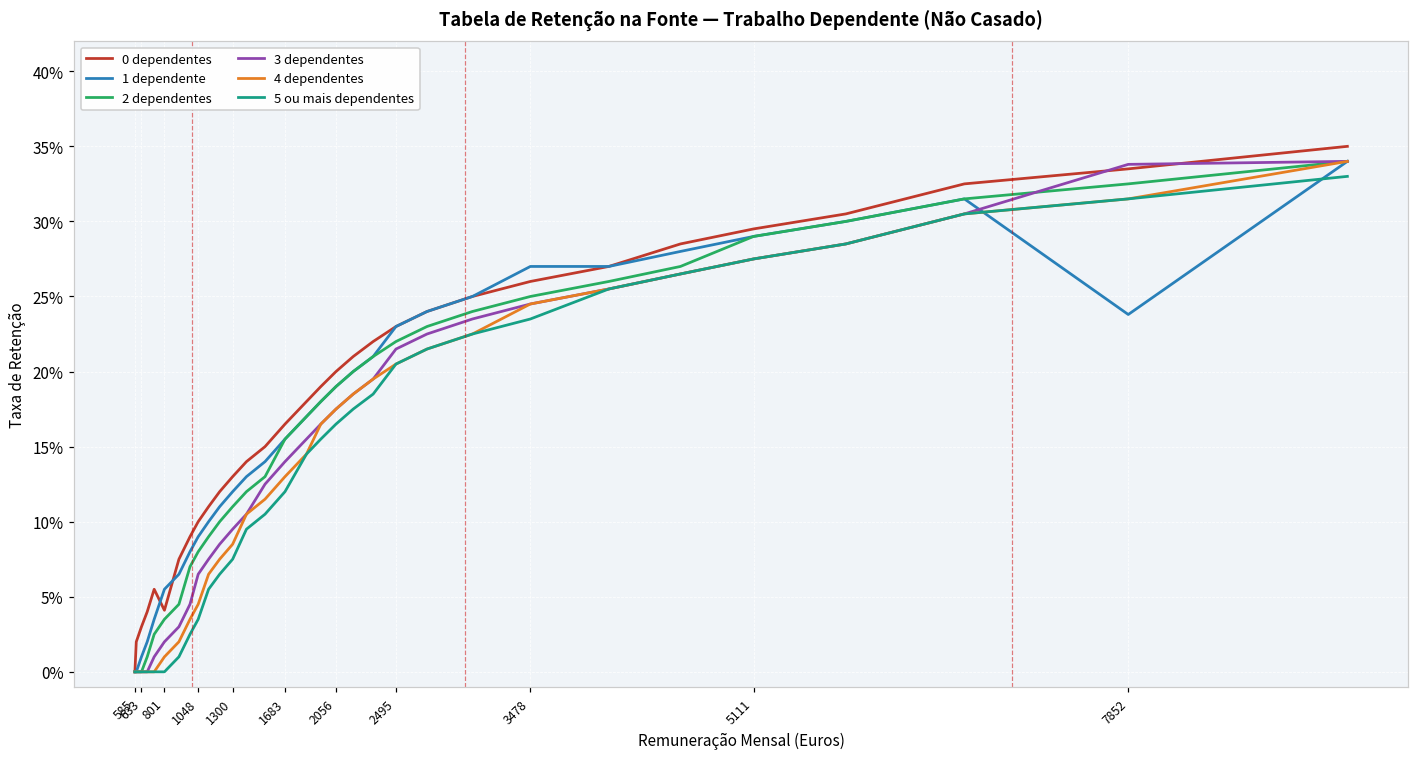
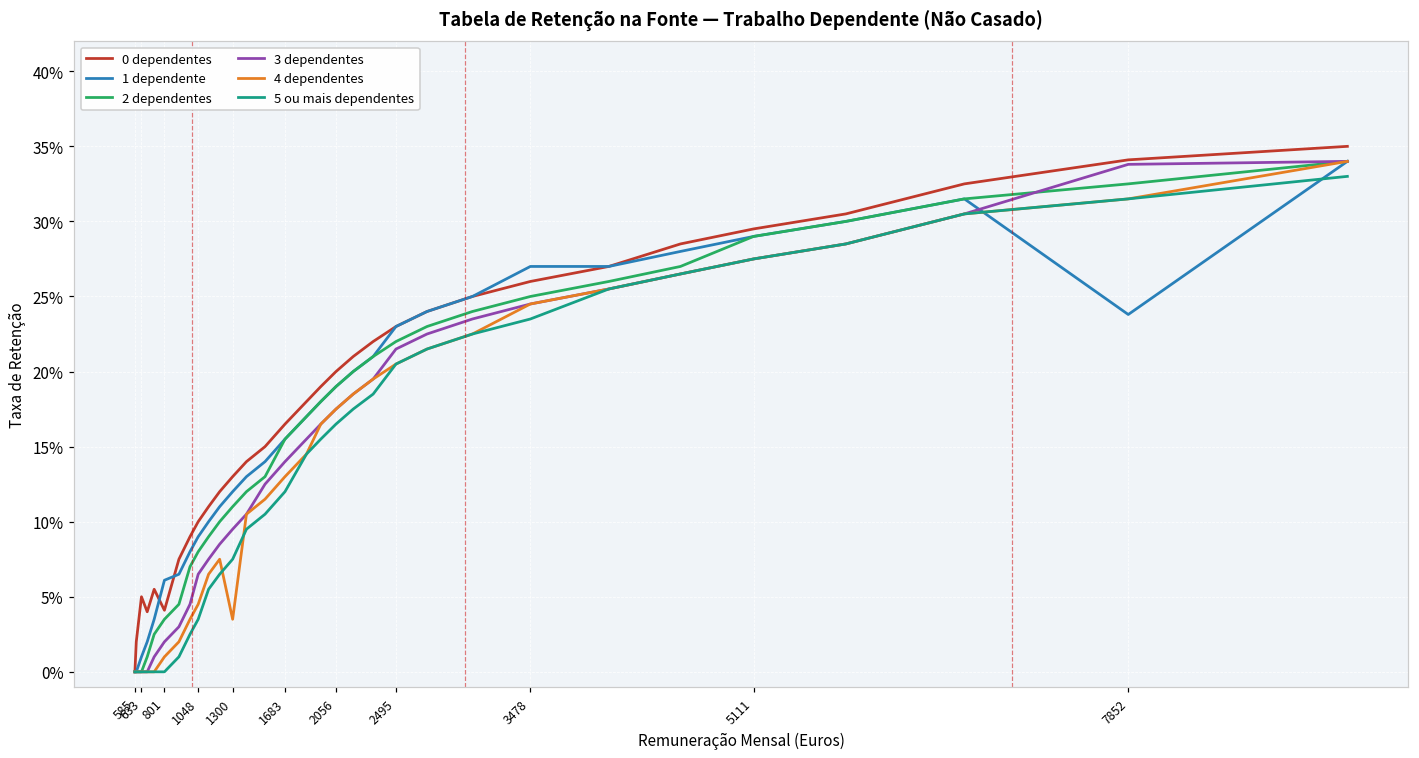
  {
    "0 dependentes": {
-     "633": "3.0%",
+     "633": "5.0%",
      "801": "4.1%",
      "1048": "10.0%",
      "1300": "13.0%",
      "1683": "16.5%",
      "2056": "20.0%",
      "3478": "26.0%",
      "5111": "29.5%",
-     "7852": "33.5%"
+     "7852": "34.1%"
    },
    "1 dependente": {
      "633": "1.0%",
-     "801": "5.5%",
+     "801": "6.1%",
      "1048": "9.0%",
      "1300": "12.0%",
      "3478": "27.0%",
      "7852": "23.8%"
    },
    "3 dependentes": {
      "801": "2.0%",
      "1048": "6.5%",
      "1300": "9.5%",
      "1683": "14.0%",
      "2495": "21.5%",
      "7852": "33.8%"
    },
    "4 dependentes": {
      "801": "1.0%",
      "1048": "4.5%",
-     "1300": "8.5%",
+     "1300": "3.5%",
      "1683": "13.0%"
    }
  }
